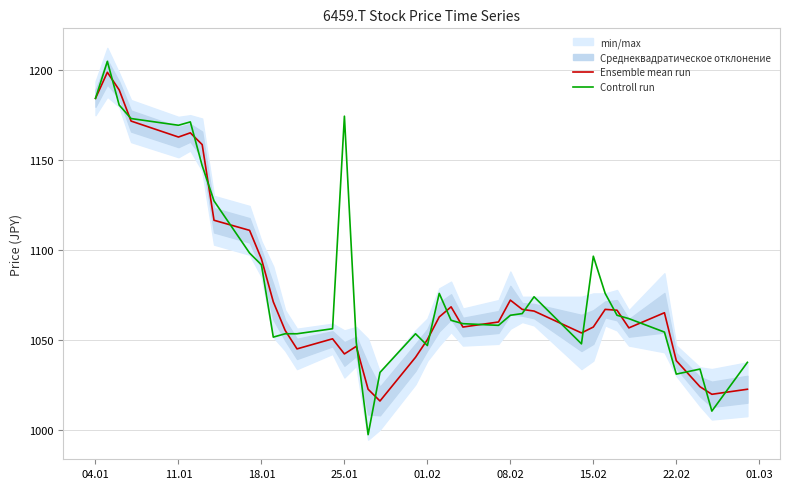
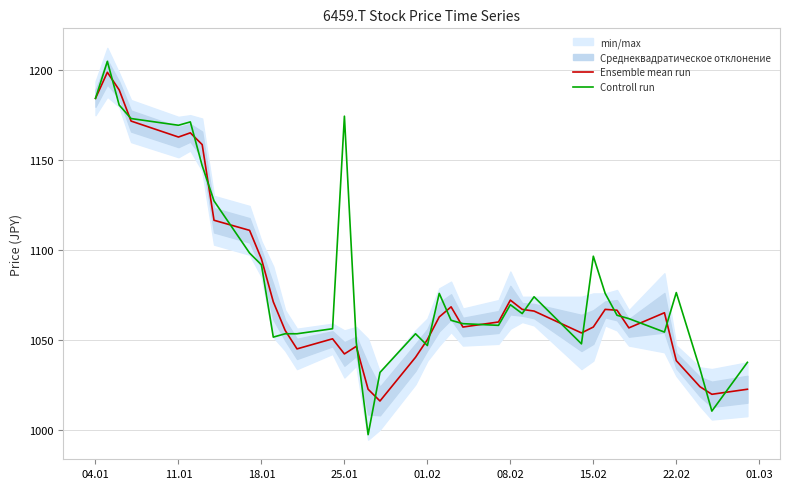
  {
    "Ensemble mean run": {
      "11.01": 1163,
      "18.01": 1095,
      "25.01": 1042,
      "01.02": 1050,
      "08.02": 1072,
      "15.02": 1057,
      "22.02": 1038
    },
    "Controll run": {
      "18.01": 1092,
      "25.01": 1174,
      "01.02": 1047,
-     "08.02": 1064,
+     "08.02": 1070,
      "15.02": 1097,
-     "22.02": 1031
+     "22.02": 1076
    }
  }
